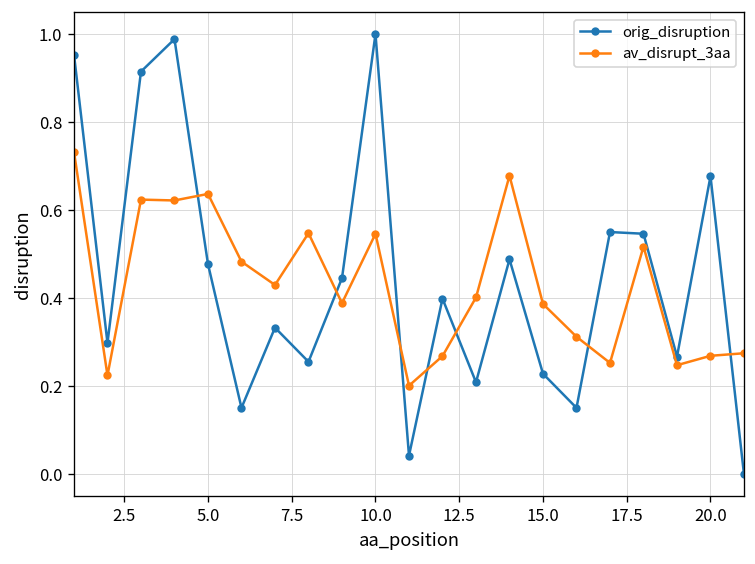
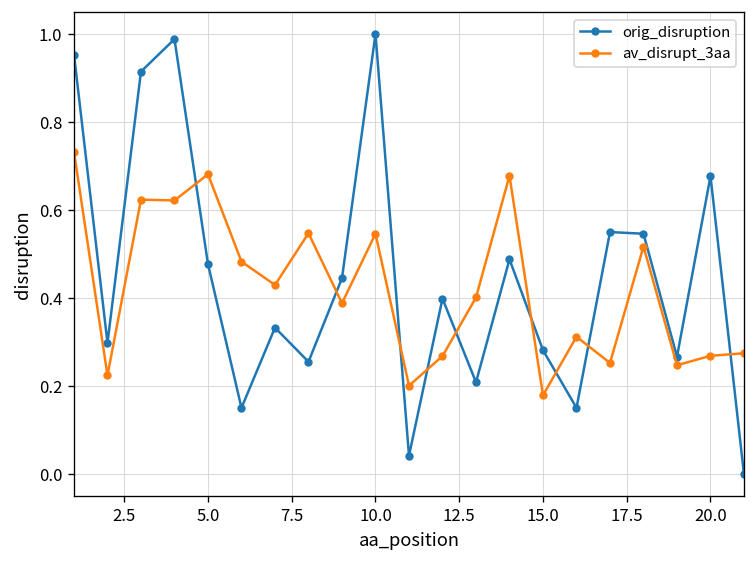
  {
    "orig_disruption": {
      "5.0": 0.48,
      "10.0": 1.00,
-     "15.0": 0.23,
+     "15.0": 0.28,
      "20.0": 0.68
    },
    "av_disrupt_3aa": {
-     "5.0": 0.64,
+     "5.0": 0.68,
      "10.0": 0.55,
-     "15.0": 0.39,
+     "15.0": 0.18,
      "20.0": 0.27
    }
  }
